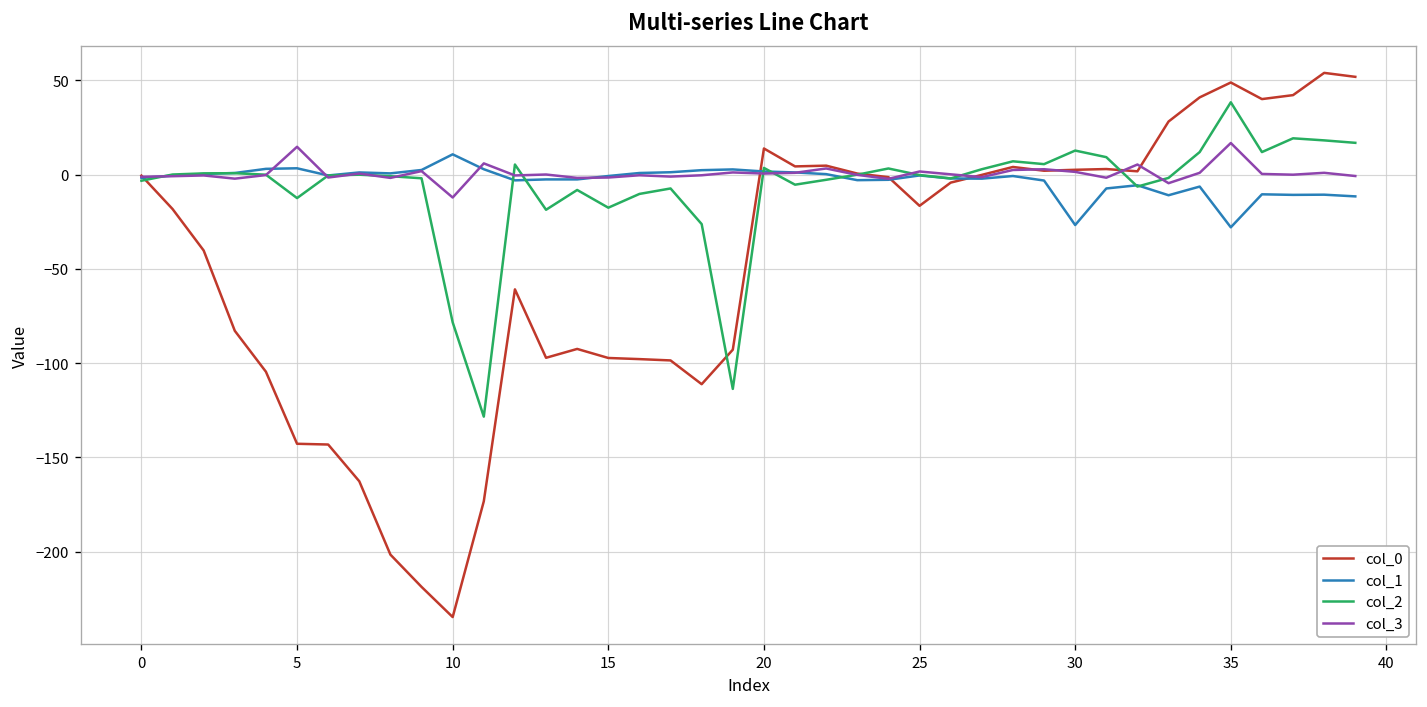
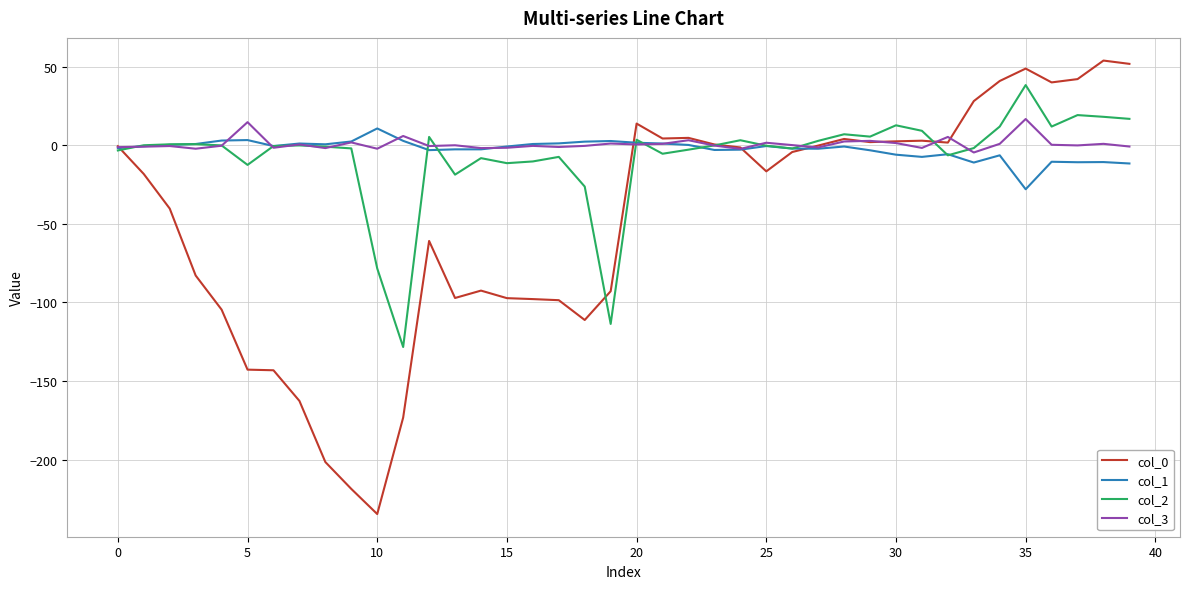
  {
    "col_0": {
      "5": -143,
      "10": -235,
      "15": -97,
      "20": 14,
      "25": -17,
      "35": 49
    },
    "col_1": {
      "5": 3,
      "10": 11,
-     "30": -27,
+     "30": -6,
      "35": -28
    },
    "col_2": {
      "5": -13,
      "10": -78,
-     "15": -18,
+     "15": -11,
      "20": 4,
      "30": 13,
      "35": 38
    },
    "col_3": {
      "5": 15,
-     "10": -12,
+     "10": -2,
      "25": 2,
      "35": 17
    }
  }
